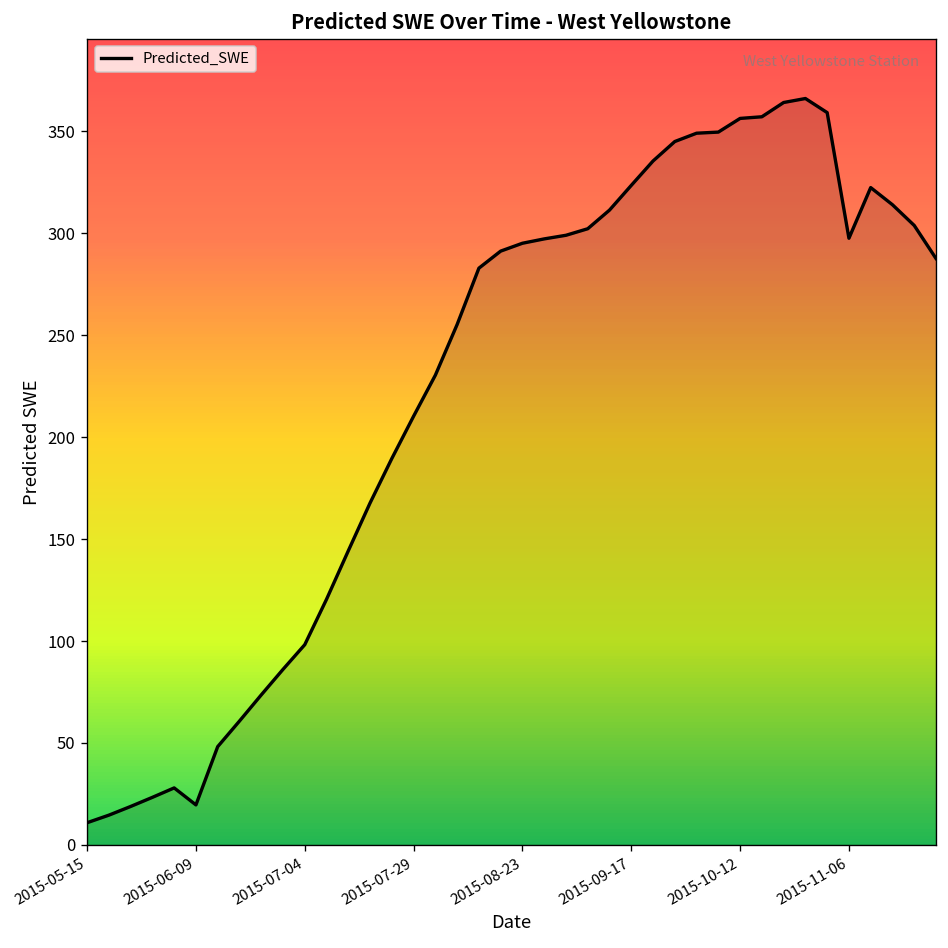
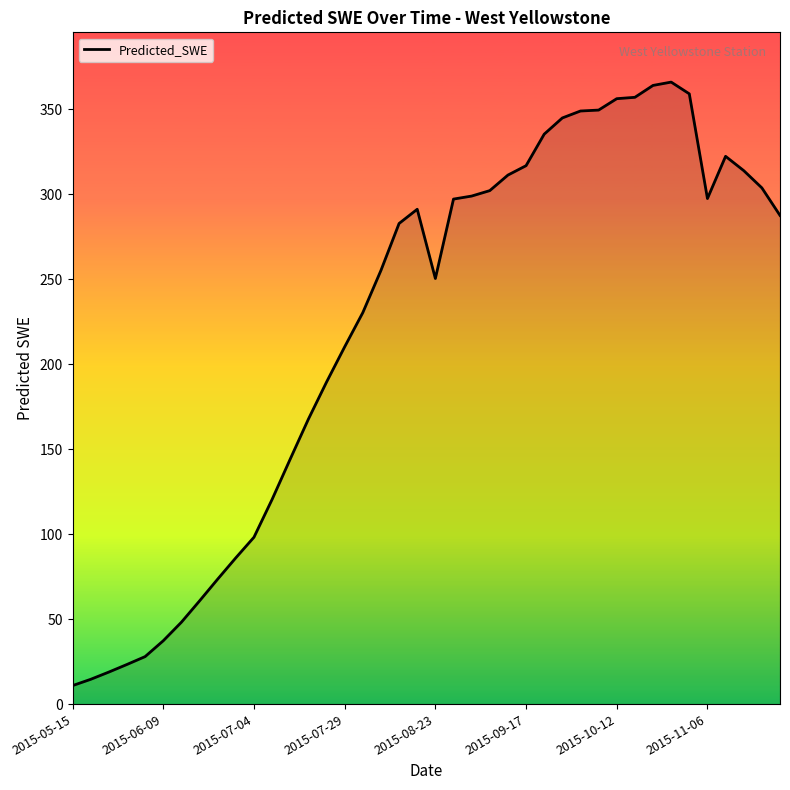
  {
    "2015-05-15": 11,
-   "2015-06-09": 20,
+   "2015-06-09": 37,
    "2015-07-04": 98,
    "2015-07-29": 210,
-   "2015-08-23": 295,
-   "2015-09-17": 323,
+   "2015-08-23": 250,
+   "2015-09-17": 317,
    "2015-10-12": 356,
    "2015-11-06": 298
  }
